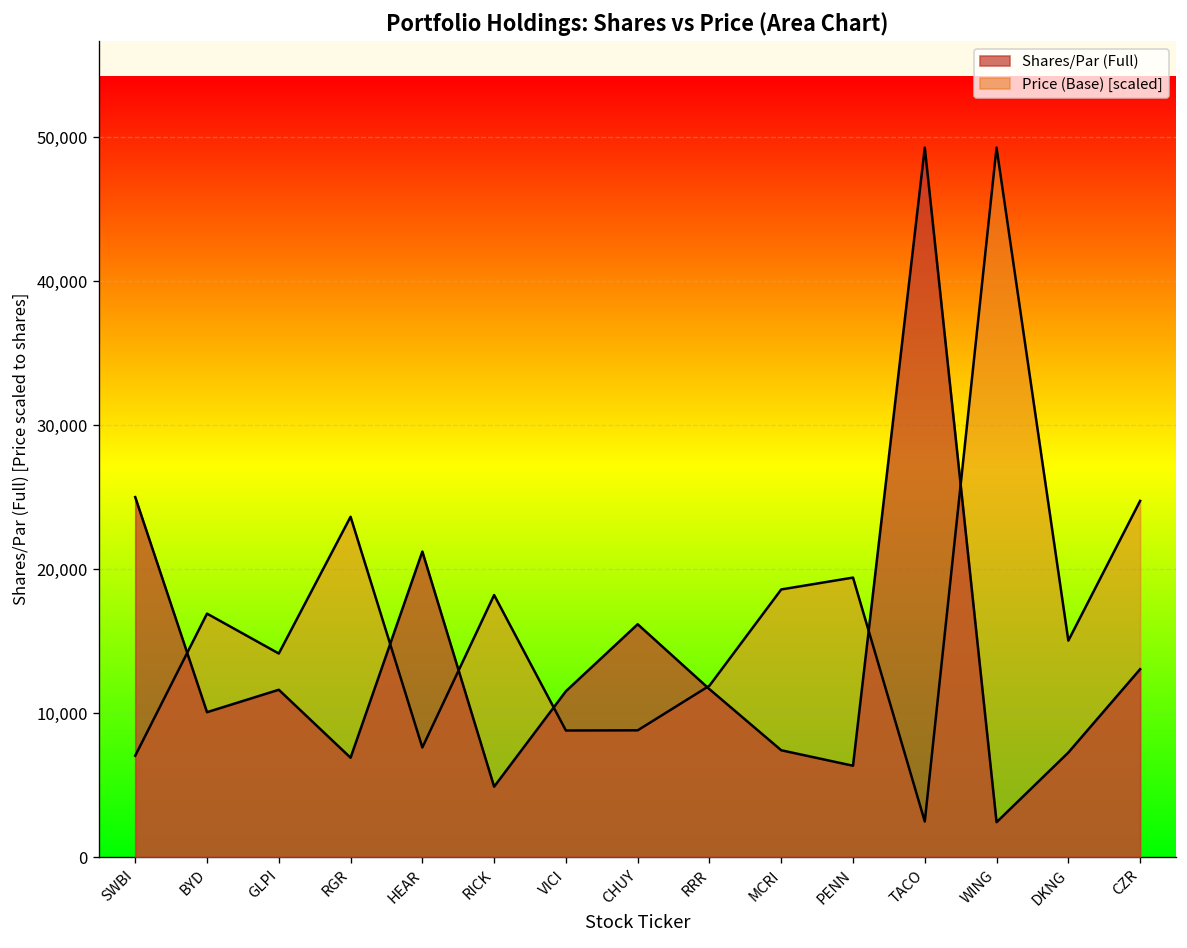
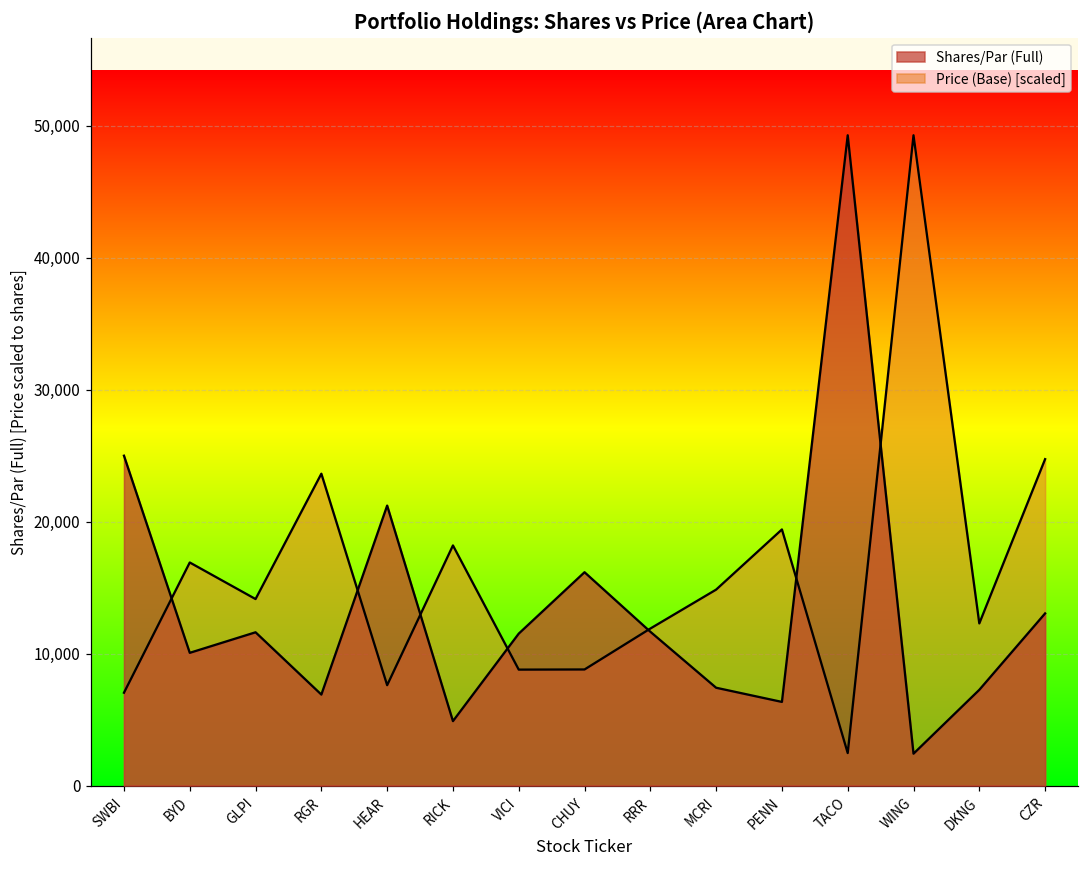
  {
    "Shares/Par (Full)": {
      "SWBI": "25,000",
      "BYD": "10,100",
      "GLPI": "11,600",
      "RGR": "6,900",
      "HEAR": "21,200",
      "RICK": "4,900",
      "VICI": "11,500",
      "CHUY": "16,200",
      "RRR": "11,700",
      "MCRI": "7,400",
      "PENN": "6,300",
      "TACO": "49,300",
      "WING": "2,400",
      "DKNG": "7,300",
      "CZR": "13,000"
    },
    "Price (Base) [scaled]": {
      "SWBI": "7,000",
      "BYD": "16,900",
      "GLPI": "14,100",
      "RGR": "23,600",
      "HEAR": "7,600",
      "RICK": "18,200",
      "VICI": "8,800",
      "CHUY": "8,800",
      "RRR": "11,900",
-     "MCRI": "18,600",
+     "MCRI": "14,900",
      "PENN": "19,400",
      "TACO": "2,500",
      "WING": "49,300",
-     "DKNG": "15,000",
+     "DKNG": "12,300",
      "CZR": "24,700"
    }
  }
